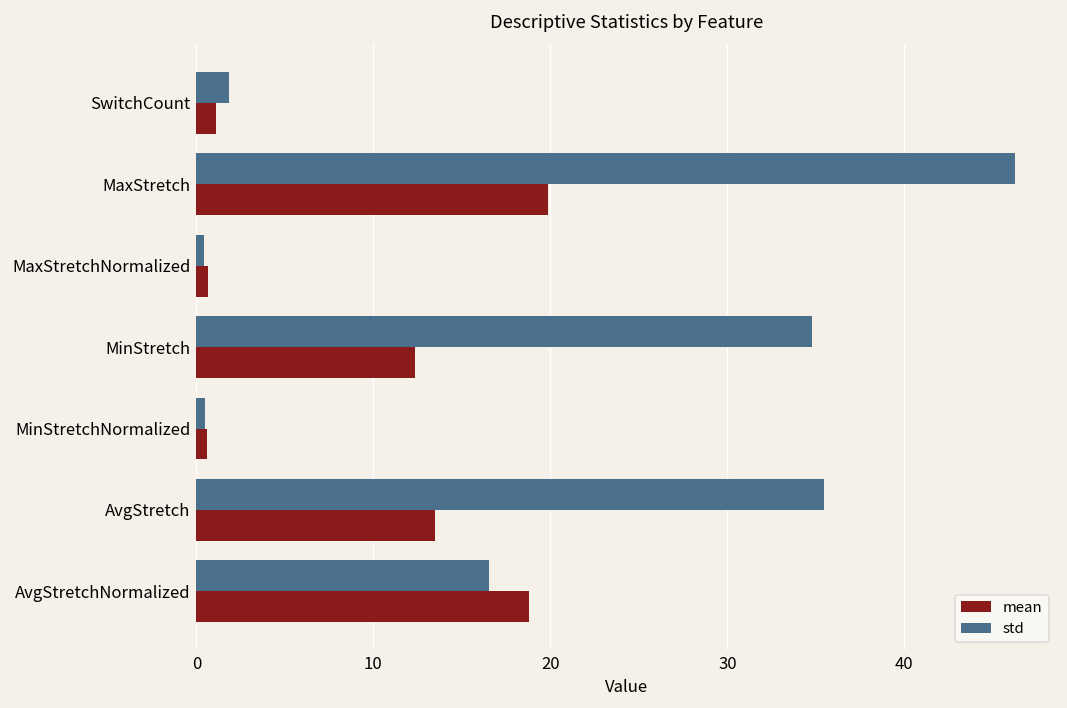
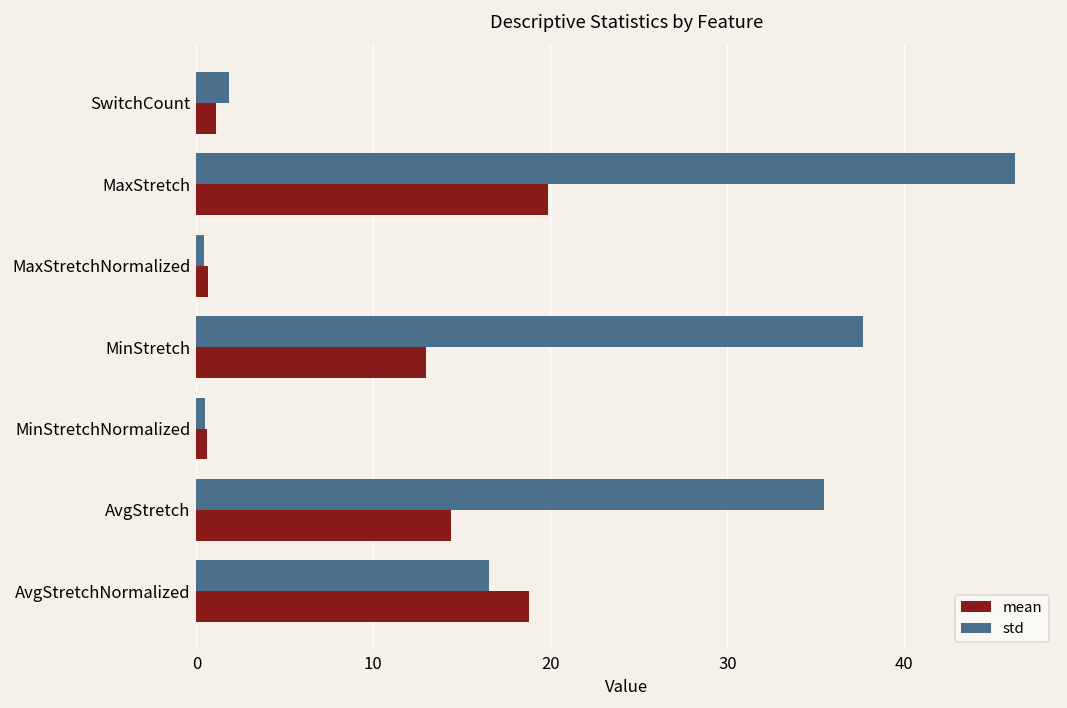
  {
    "mean": {
      "SwitchCount": 1.1,
      "MaxStretch": 19.9,
      "MaxStretchNormalized": 0.7,
-     "MinStretch": 12.4,
+     "MinStretch": 13.0,
      "MinStretchNormalized": 0.6,
-     "AvgStretch": 13.5,
+     "AvgStretch": 14.4,
      "AvgStretchNormalized": 18.8
    },
    "std": {
      "SwitchCount": 1.8,
      "MaxStretch": 46.3,
      "MaxStretchNormalized": 0.4,
-     "MinStretch": 34.8,
+     "MinStretch": 37.7,
      "MinStretchNormalized": 0.5,
      "AvgStretch": 35.4,
      "AvgStretchNormalized": 16.6
    }
  }
